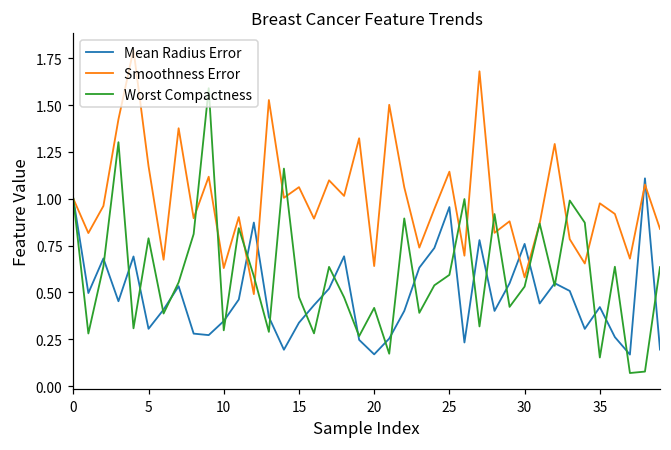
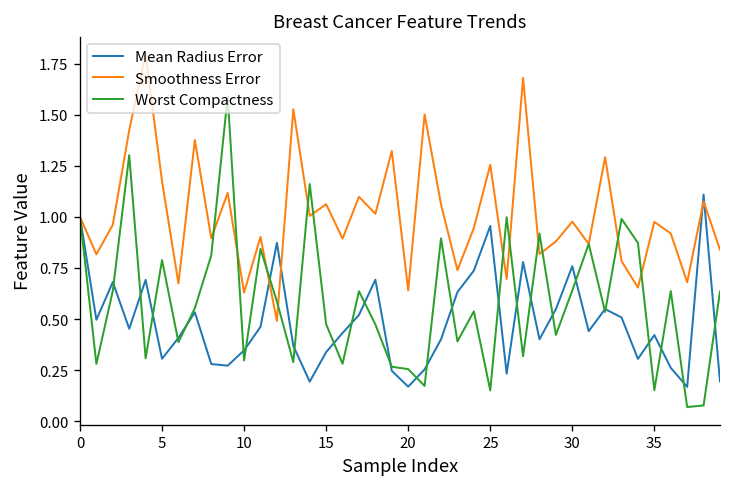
  {
    "Mean Radius Error": {
      "5": 0.31,
      "10": 0.35,
      "15": 0.34,
      "20": 0.17,
      "25": 0.96,
      "30": 0.76,
      "35": 0.42
    },
    "Smoothness Error": {
      "5": 1.17,
      "10": 0.63,
      "15": 1.06,
      "20": 0.64,
-     "25": 1.14,
-     "30": 0.58,
+     "25": 1.25,
+     "30": 0.98,
      "35": 0.98
    },
    "Worst Compactness": {
      "5": 0.79,
      "10": 0.30,
      "15": 0.47,
-     "20": 0.42,
-     "25": 0.59,
-     "30": 0.53,
+     "20": 0.25,
+     "25": 0.15,
+     "30": 0.64,
      "35": 0.15
    }
  }
